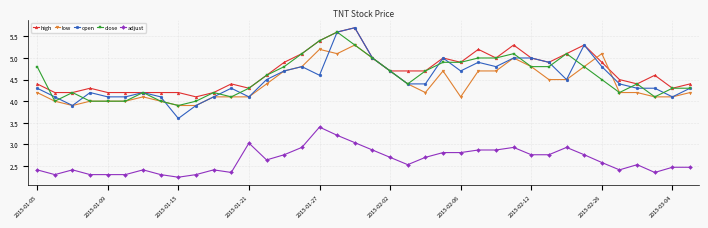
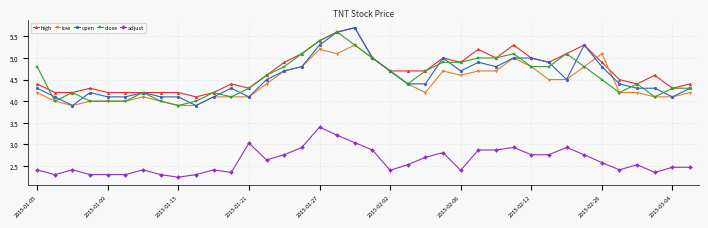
  {
    "high": {
      "2015-01-05": 4.4,
      "2015-01-09": 4.2,
      "2015-01-15": 4.2,
      "2015-02-26": 4.9
    },
    "low": {
      "2015-01-05": 4.2,
      "2015-01-27": 5.2,
-     "2015-02-06": 4.1,
+     "2015-02-06": 4.6,
      "2015-02-26": 5.1
    },
    "open": {
      "2015-01-05": 4.3,
      "2015-01-09": 4.1,
-     "2015-01-15": 3.6,
-     "2015-01-27": 4.6,
+     "2015-01-15": 4.1,
+     "2015-01-27": 5.3,
      "2015-02-06": 4.7,
      "2015-02-26": 4.8
    },
    "close": {
      "2015-01-05": 4.8,
      "2015-02-26": 4.5
    },
    "adjust": {
      "2015-01-05": 2.4,
      "2015-01-09": 2.3,
      "2015-01-15": 2.2,
      "2015-01-21": 3.0,
      "2015-01-27": 3.4,
-     "2015-02-02": 2.7,
-     "2015-02-06": 2.8,
+     "2015-02-02": 2.4,
+     "2015-02-06": 2.4,
      "2015-02-12": 2.8,
      "2015-02-26": 2.6,
      "2015-03-04": 2.5
    }
  }
